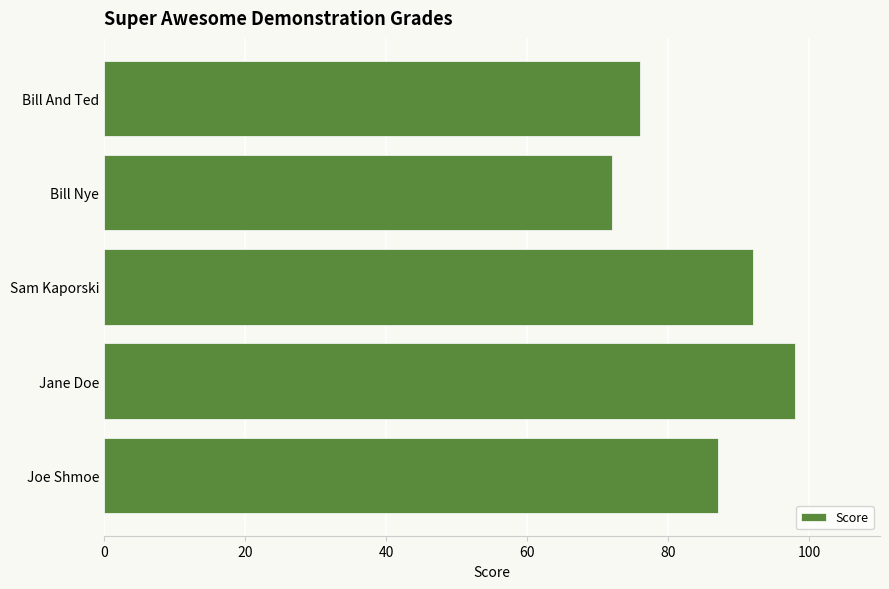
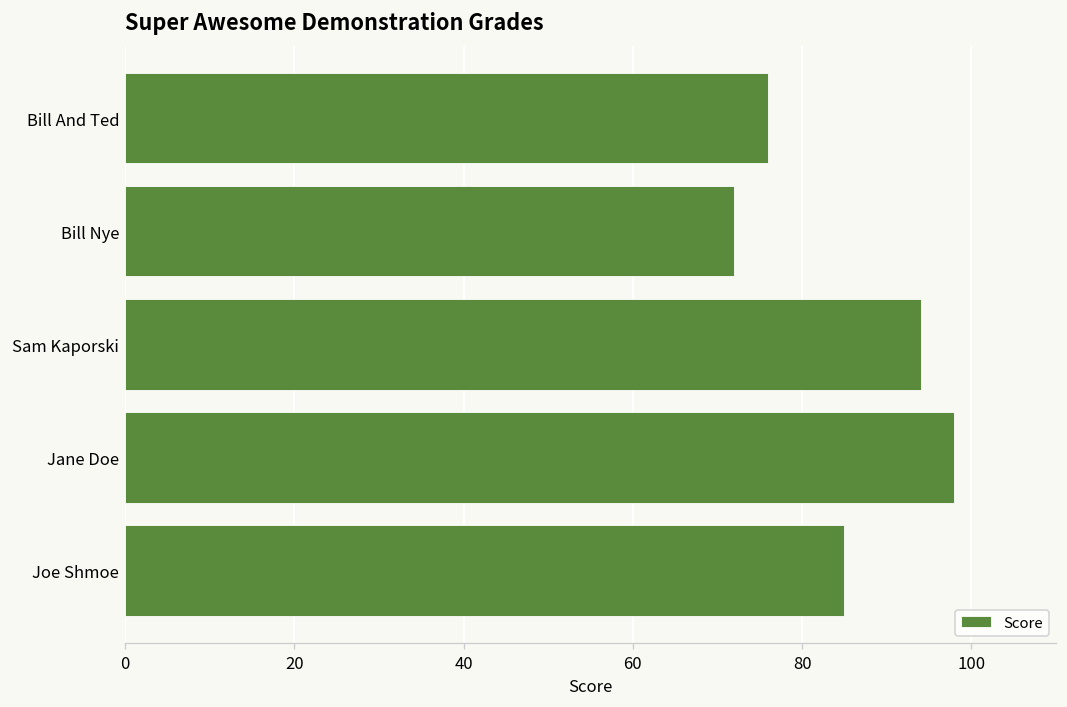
  {
    "Bill And Ted": 76,
    "Bill Nye": 72,
-   "Sam Kaporski": 92,
+   "Sam Kaporski": 94,
    "Jane Doe": 98,
-   "Joe Shmoe": 87
+   "Joe Shmoe": 85
  }
